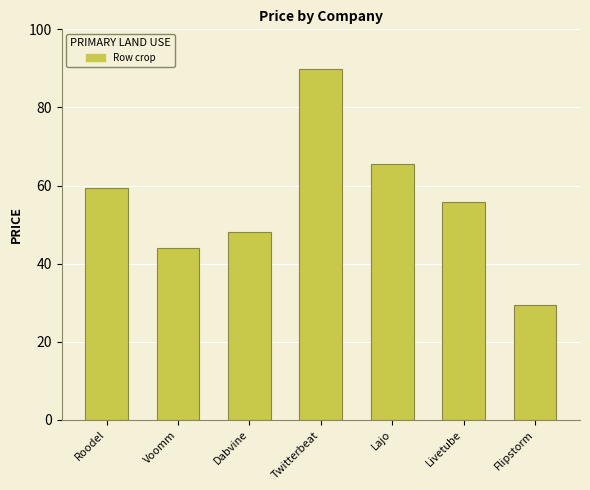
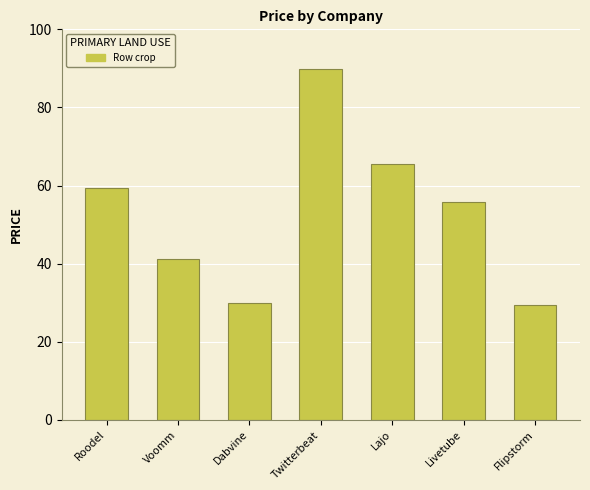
  {
    "Roodel": 59,
-   "Voomm": 44,
-   "Dabvine": 48,
+   "Voomm": 41,
+   "Dabvine": 30,
    "Twitterbeat": 90,
    "Lajo": 66,
    "Livetube": 56,
    "Flipstorm": 29
  }
